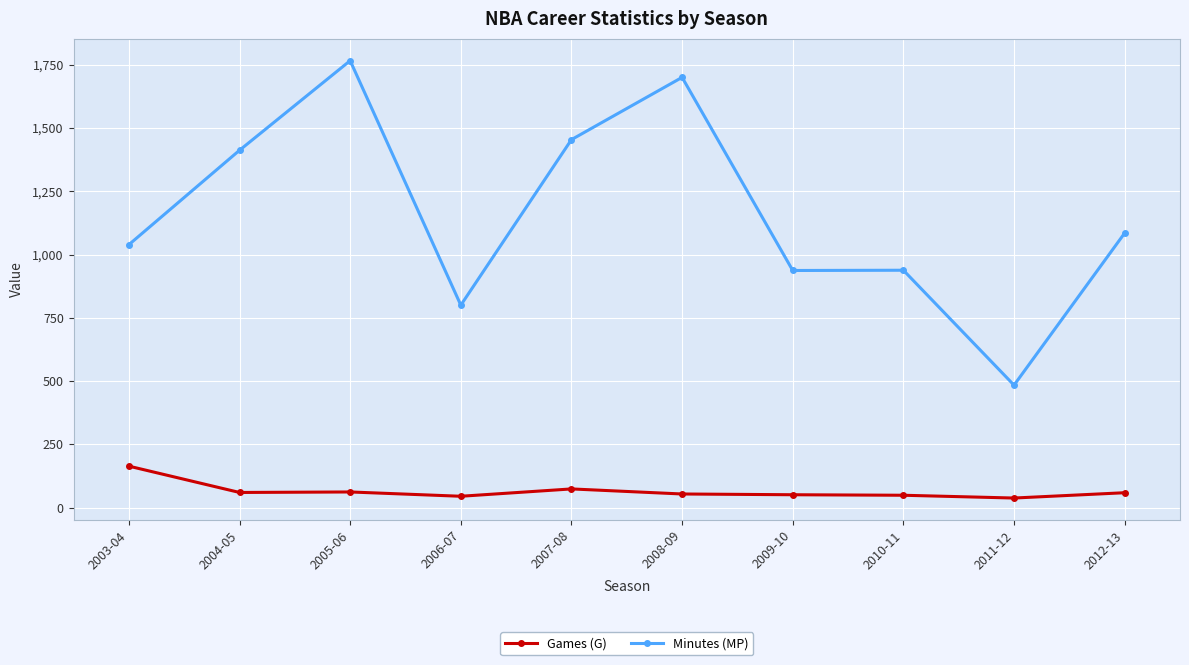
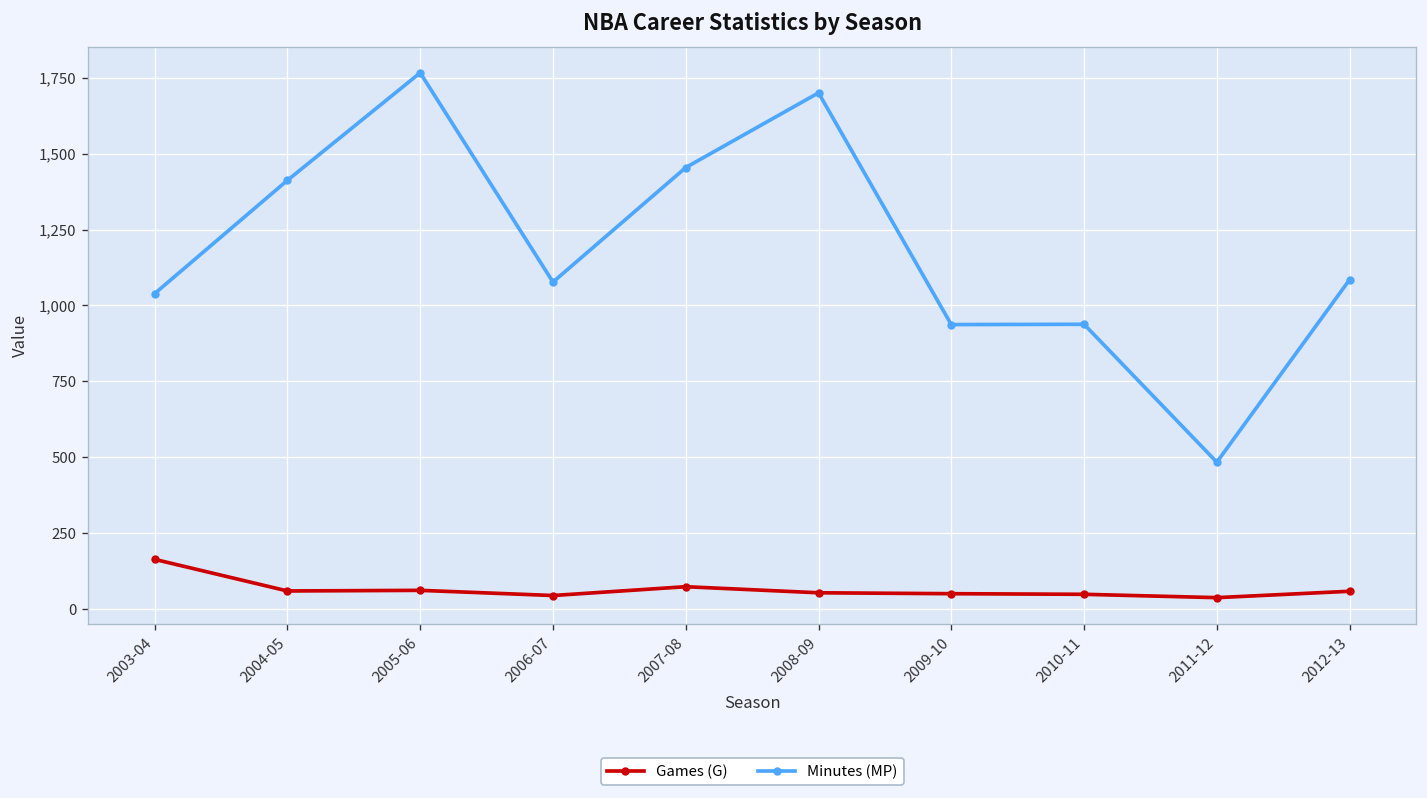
  {
    "Games (G)": {
      "2003-04": "160",
      "2004-05": "60",
      "2005-06": "60",
      "2006-07": "50",
      "2007-08": "70",
      "2008-09": "50",
      "2009-10": "50",
      "2010-11": "50",
      "2011-12": "40",
      "2012-13": "60"
    },
    "Minutes (MP)": {
      "2003-04": "1,040",
      "2004-05": "1,410",
      "2005-06": "1,770",
-     "2006-07": "800",
+     "2006-07": "1,080",
      "2007-08": "1,450",
      "2008-09": "1,700",
      "2009-10": "940",
      "2010-11": "940",
      "2011-12": "480",
      "2012-13": "1,090"
    }
  }
